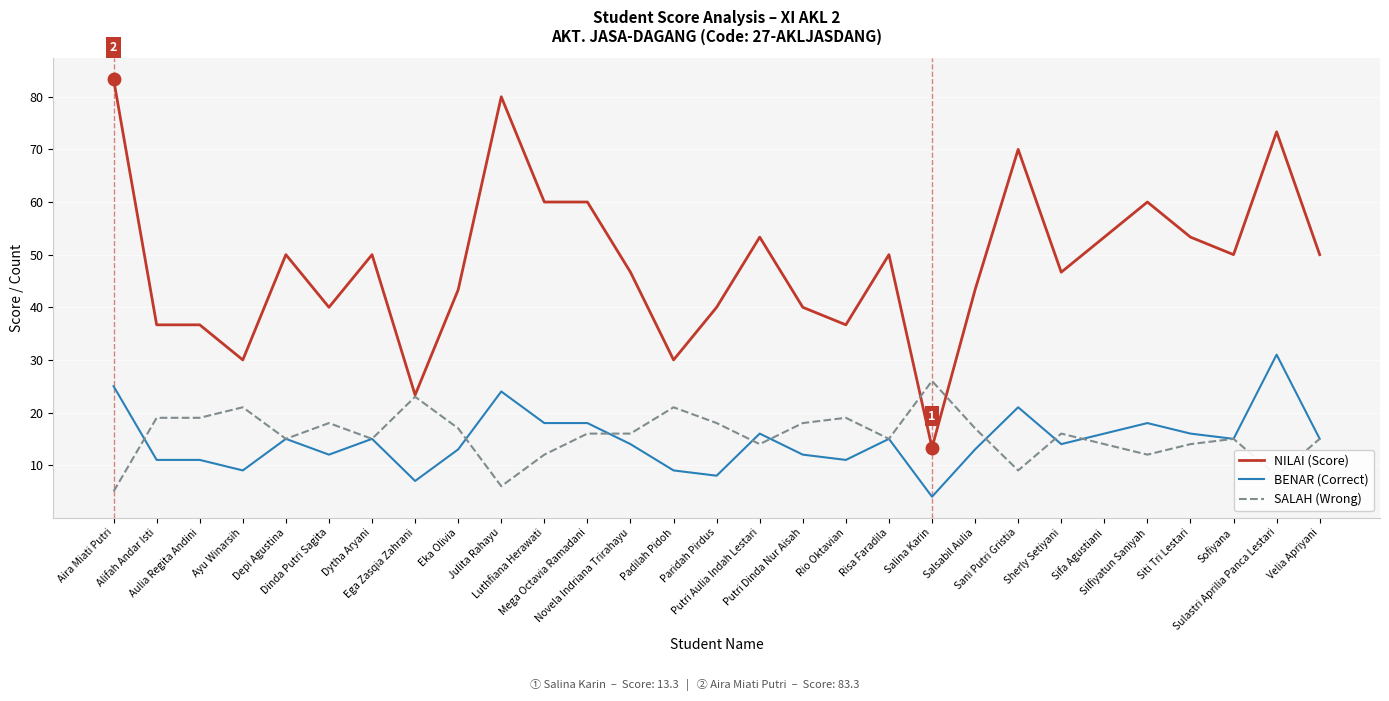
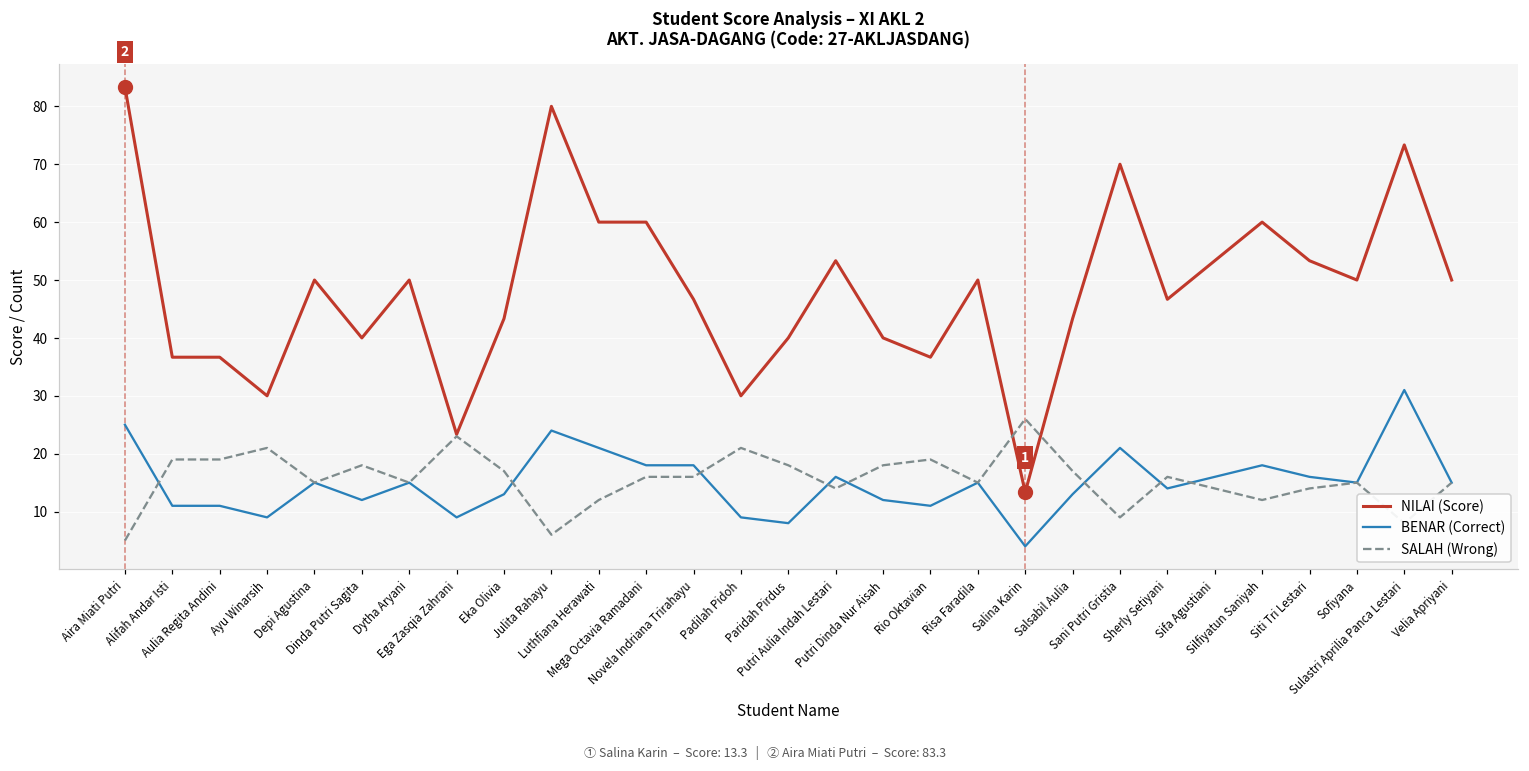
  {
    "BENAR (Correct)": {
      "Aira Miati Putri": 25,
      "Alifah Andar Isti": 11,
      "Aulia Regita Andini": 11,
      "Ayu Winarsih": 9,
      "Dinda Putri Sagita": 12,
-     "Ega Zasqia Zahrani": 7,
+     "Ega Zasqia Zahrani": 9,
      "Eka Olivia": 13,
      "Julita Rahayu": 24,
-     "Luthfiana Herawati": 18,
+     "Luthfiana Herawati": 21,
      "Mega Octavia Ramadani": 18,
-     "Novela Indriana Trirahayu": 14,
+     "Novela Indriana Trirahayu": 18,
      "Padilah Pidoh": 9,
      "Paridah Pirdus": 8,
      "Putri Aulia Indah Lestari": 16,
      "Putri Dinda Nur Aisah": 12,
      "Rio Oktavian": 11,
      "Salina Karin": 4,
      "Salsabil Aulia": 13,
      "Sani Putri Gristia": 21,
      "Sherly Setiyani": 14,
      "Sifa Agustiani": 16,
      "Silfiyatun Saniyah": 18,
      "Siti Tri Lestari": 16,
      "Sulastri Aprilia Panca Lestari": 31
    },
    "SALAH (Wrong)": {
      "Aira Miati Putri": 5,
      "Alifah Andar Isti": 19,
      "Aulia Regita Andini": 19,
      "Ayu Winarsih": 21,
      "Dinda Putri Sagita": 18,
      "Eka Olivia": 17,
      "Julita Rahayu": 6,
      "Luthfiana Herawati": 12,
      "Mega Octavia Ramadani": 16,
      "Novela Indriana Trirahayu": 16,
      "Padilah Pidoh": 21,
      "Paridah Pirdus": 18,
      "Putri Aulia Indah Lestari": 14,
      "Putri Dinda Nur Aisah": 18,
      "Rio Oktavian": 19,
      "Salina Karin": 26,
      "Salsabil Aulia": 17,
      "Sani Putri Gristia": 9,
      "Sherly Setiyani": 16,
      "Sifa Agustiani": 14,
      "Silfiyatun Saniyah": 12,
      "Siti Tri Lestari": 14
    }
  }
